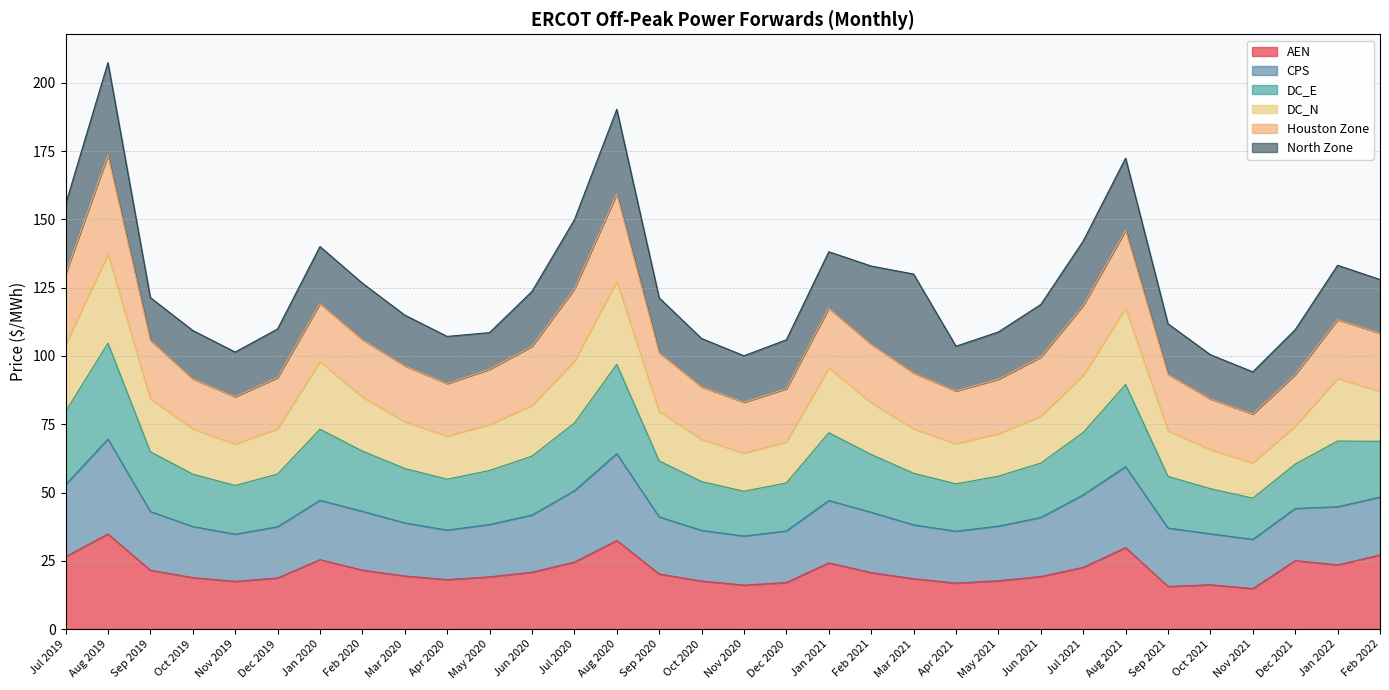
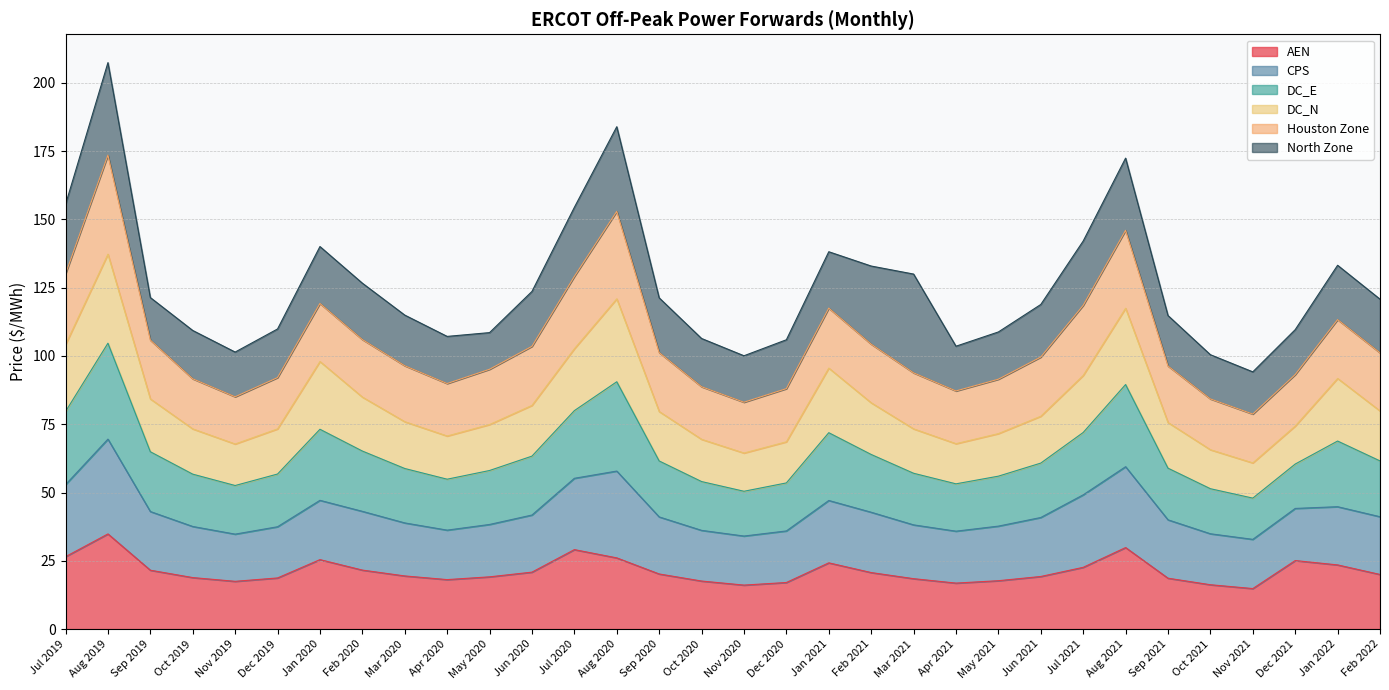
  {
    "AEN": {
      "Jul 2019": 27,
      "Aug 2019": 35,
      "Sep 2019": 22,
      "Oct 2019": 19,
      "Nov 2019": 17,
      "Dec 2019": 19,
      "Jan 2020": 25,
      "Feb 2020": 22,
      "Mar 2020": 19,
      "Apr 2020": 18,
      "May 2020": 19,
      "Jun 2020": 21,
-     "Jul 2020": 25,
-     "Aug 2020": 32,
+     "Jul 2020": 29,
+     "Aug 2020": 26,
      "Sep 2020": 20,
      "Oct 2020": 18,
      "Nov 2020": 16,
      "Dec 2020": 17,
      "Jan 2021": 24,
      "Feb 2021": 21,
      "Mar 2021": 18,
      "Apr 2021": 17,
      "May 2021": 18,
      "Jun 2021": 19,
      "Jul 2021": 23,
      "Aug 2021": 30,
-     "Sep 2021": 16,
+     "Sep 2021": 19,
      "Oct 2021": 16,
      "Nov 2021": 15,
      "Dec 2021": 25,
      "Jan 2022": 24,
-     "Feb 2022": 27
+     "Feb 2022": 20
    },
    "North Zone": {
      "Jul 2019": 25,
      "Aug 2019": 34,
      "Sep 2019": 16,
      "Oct 2019": 18,
      "Nov 2019": 16,
      "Dec 2019": 18,
      "Jan 2020": 21,
      "Feb 2020": 21,
      "Mar 2020": 19,
      "Apr 2020": 17,
      "May 2020": 13,
      "Jun 2020": 20,
      "Jul 2020": 25,
      "Aug 2020": 31,
      "Sep 2020": 20,
      "Oct 2020": 18,
      "Nov 2020": 17,
      "Dec 2020": 18,
      "Jan 2021": 21,
      "Feb 2021": 29,
      "Mar 2021": 36,
      "Apr 2021": 16,
      "May 2021": 17,
      "Jun 2021": 19,
      "Jul 2021": 24,
      "Aug 2021": 26,
      "Sep 2021": 18,
      "Oct 2021": 16,
      "Nov 2021": 15,
      "Dec 2021": 16,
      "Jan 2022": 20,
      "Feb 2022": 20
    }
  }
